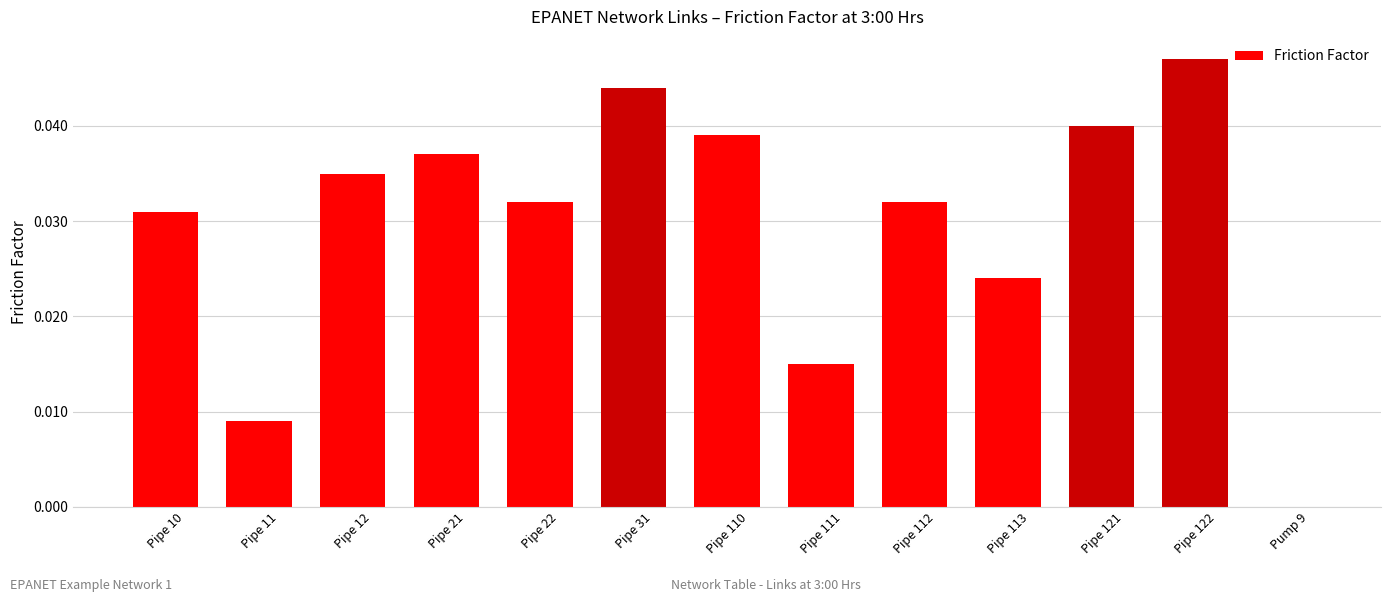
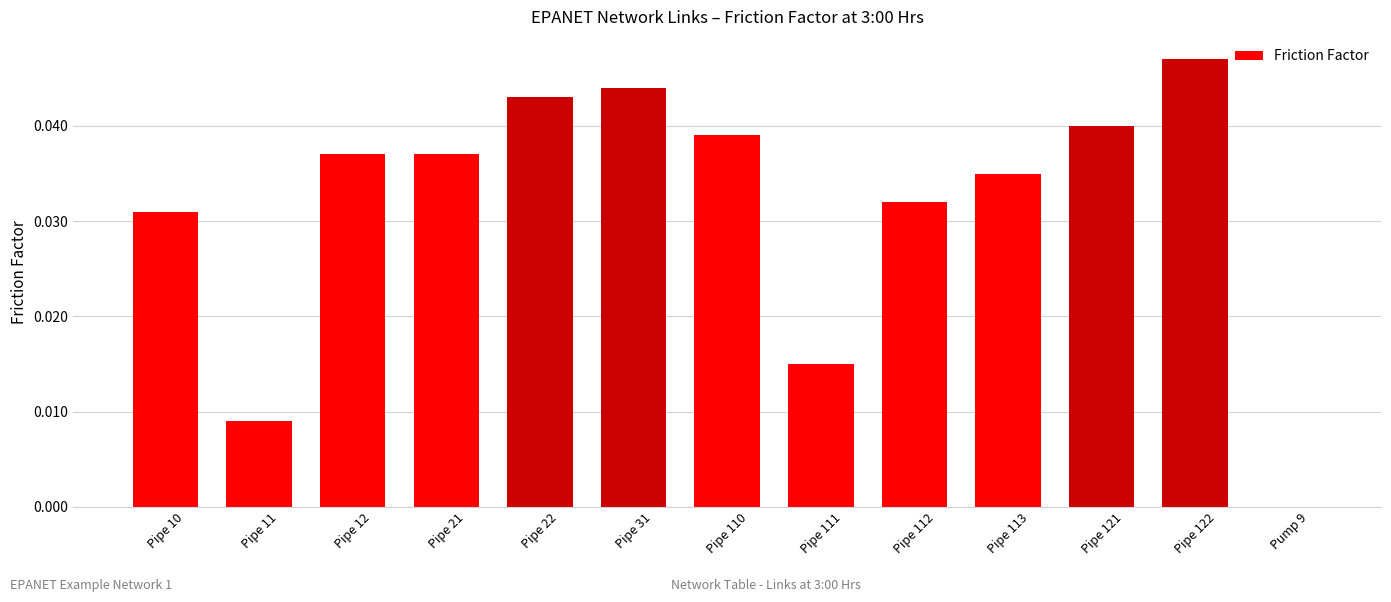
  {
    "Pipe 10": 0.031,
    "Pipe 11": 0.009,
-   "Pipe 12": 0.035,
+   "Pipe 12": 0.037,
    "Pipe 21": 0.037,
-   "Pipe 22": 0.032,
+   "Pipe 22": 0.043,
    "Pipe 31": 0.044,
    "Pipe 110": 0.039,
    "Pipe 111": 0.015,
    "Pipe 112": 0.032,
-   "Pipe 113": 0.024,
+   "Pipe 113": 0.035,
    "Pipe 121": 0.040,
    "Pipe 122": 0.047,
    "Pump 9": 0.000
  }
